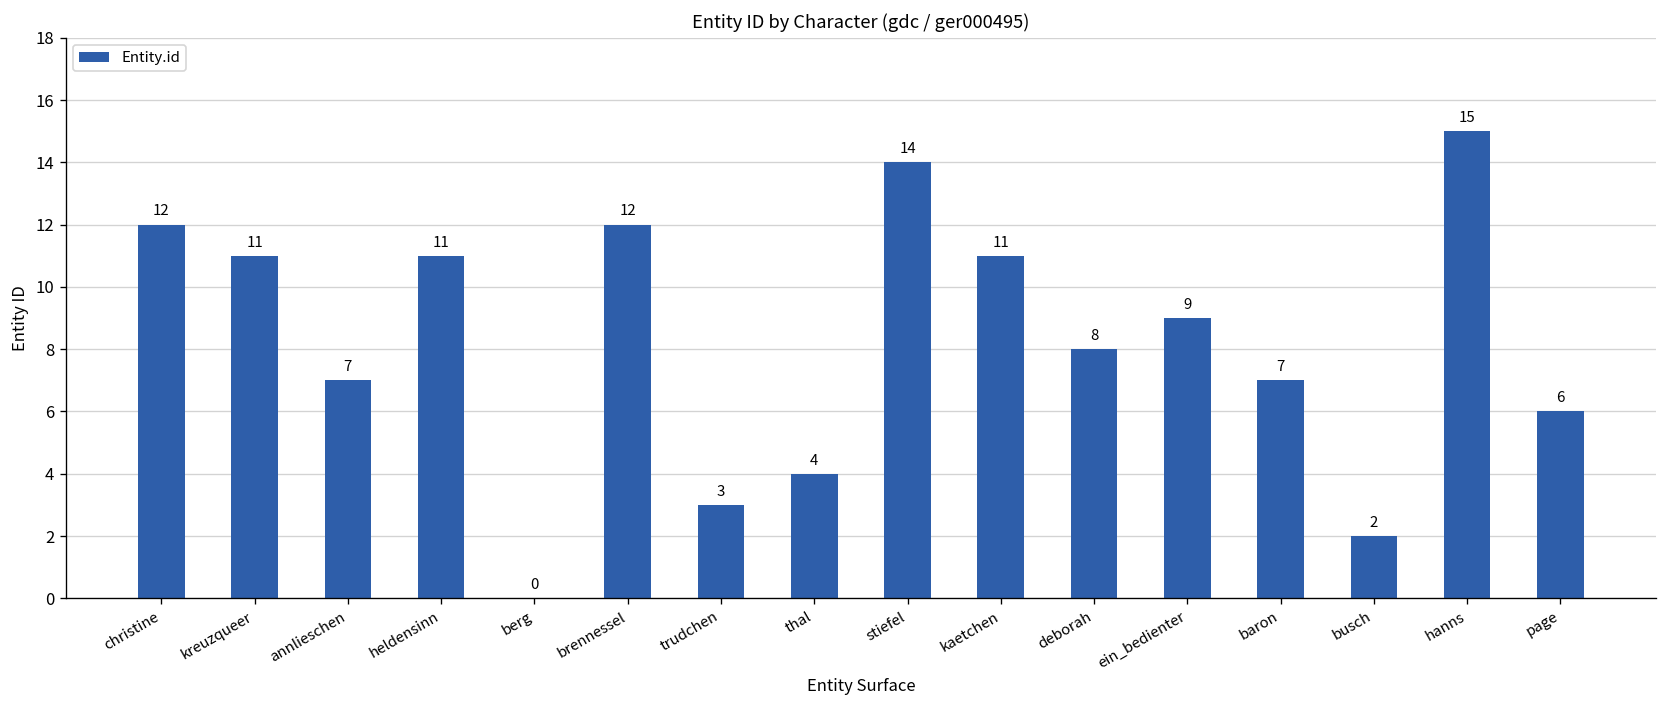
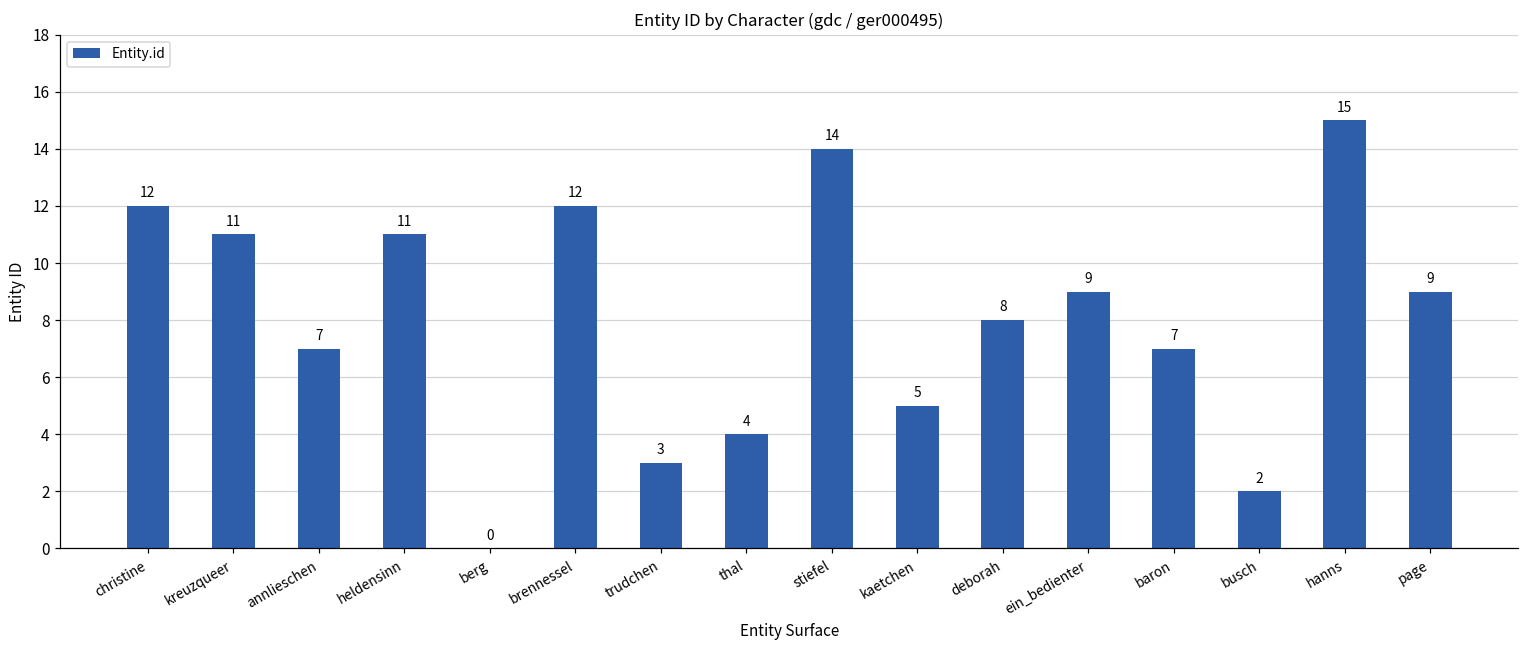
  {
    "christine": 12,
    "kreuzqueer": 11,
    "annlieschen": 7,
    "heldensinn": 11,
    "berg": 0,
    "brennessel": 12,
    "trudchen": 3,
    "thal": 4,
    "stiefel": 14,
-   "kaetchen": 11,
+   "kaetchen": 5,
    "deborah": 8,
    "ein_bedienter": 9,
    "baron": 7,
    "busch": 2,
    "hanns": 15,
-   "page": 6
+   "page": 9
  }
